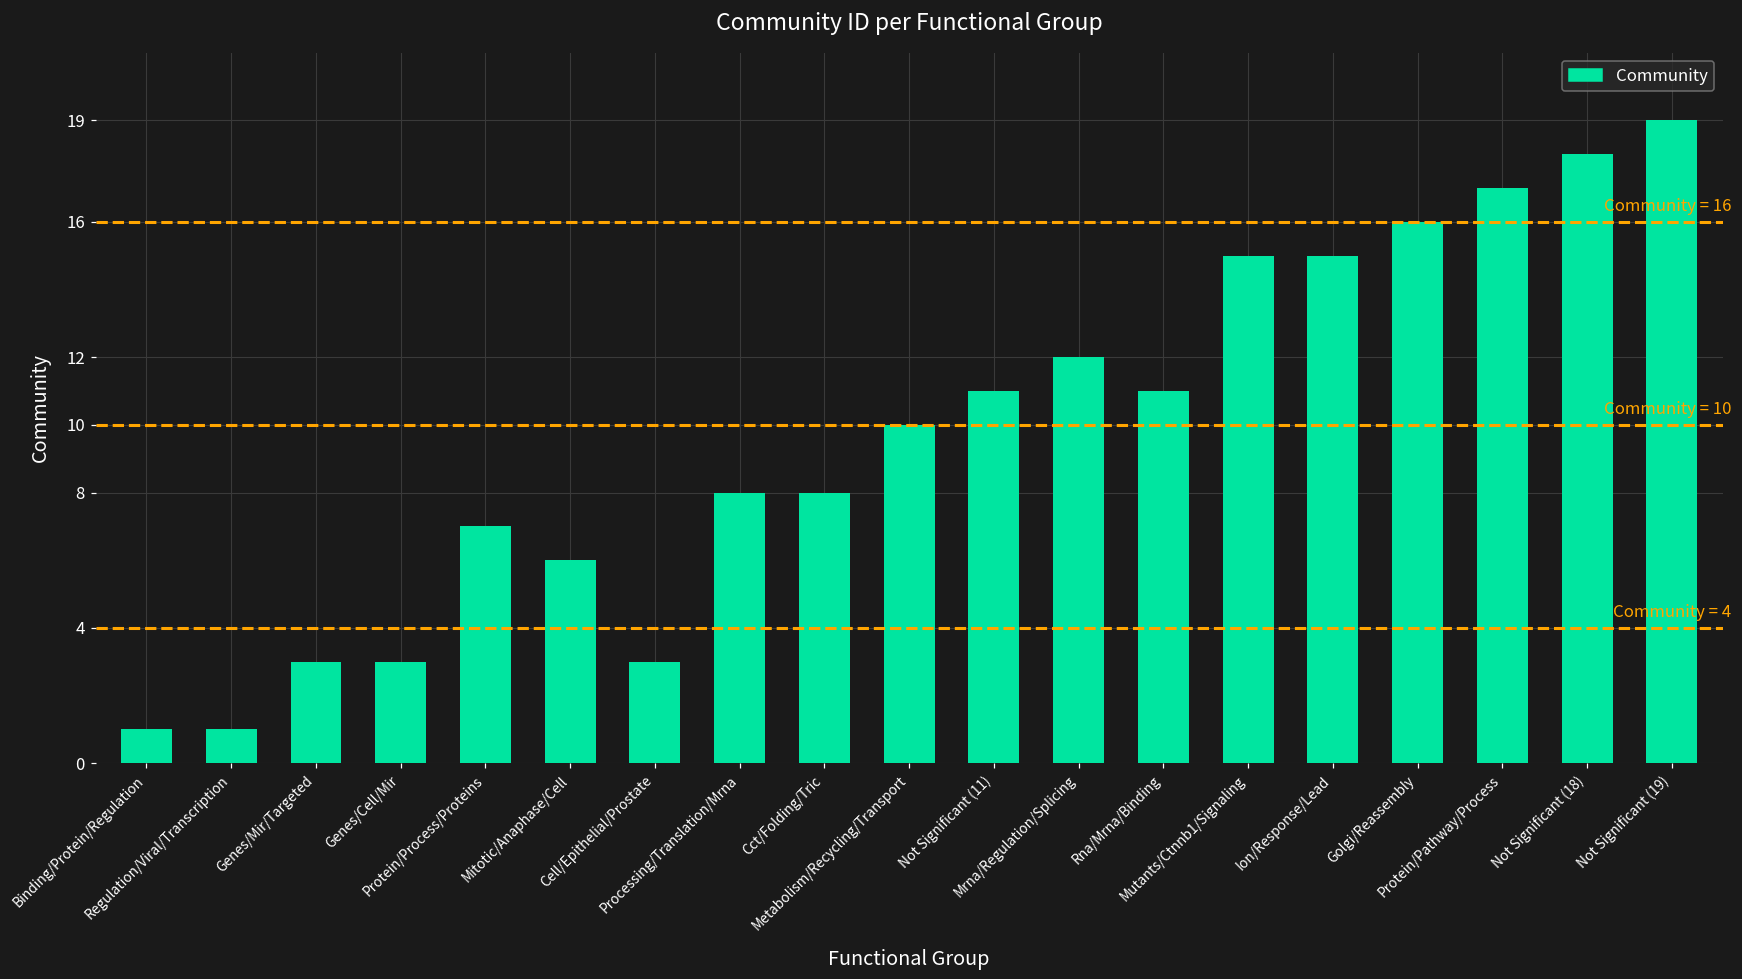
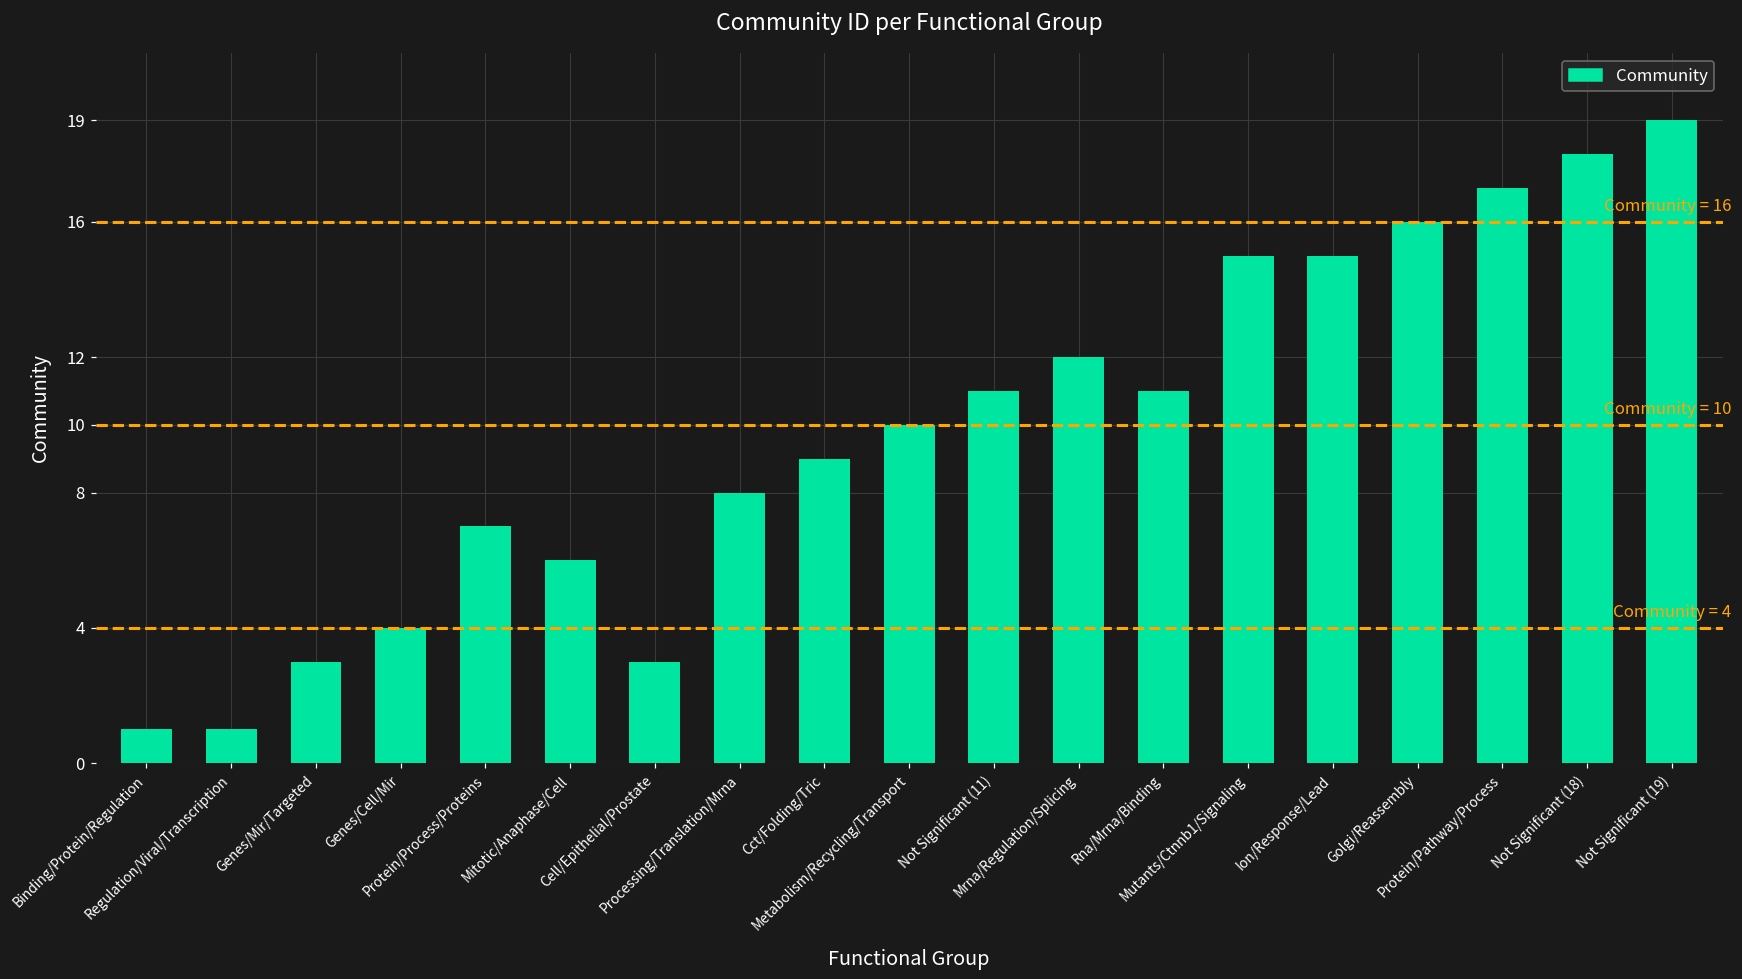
  {
    "Binding/Protein/Regulation": 1,
    "Regulation/Viral/Transcription": 1,
    "Genes/Mir/Targeted": 3,
-   "Genes/Cell/Mir": 3,
+   "Genes/Cell/Mir": 4,
    "Protein/Process/Proteins": 7,
    "Mitotic/Anaphase/Cell": 6,
    "Cell/Epithelial/Prostate": 3,
    "Processing/Translation/Mrna": 8,
-   "Cct/Folding/Tric": 8,
+   "Cct/Folding/Tric": 9,
    "Metabolism/Recycling/Transport": 10,
    "Not Significant (11)": 11,
    "Mrna/Regulation/Splicing": 12,
    "Rna/Mrna/Binding": 11,
    "Mutants/Ctnnb1/Signaling": 15,
    "Ion/Response/Lead": 15,
    "Golgi/Reassembly": 16,
    "Protein/Pathway/Process": 17,
    "Not Significant (18)": 18
  }
